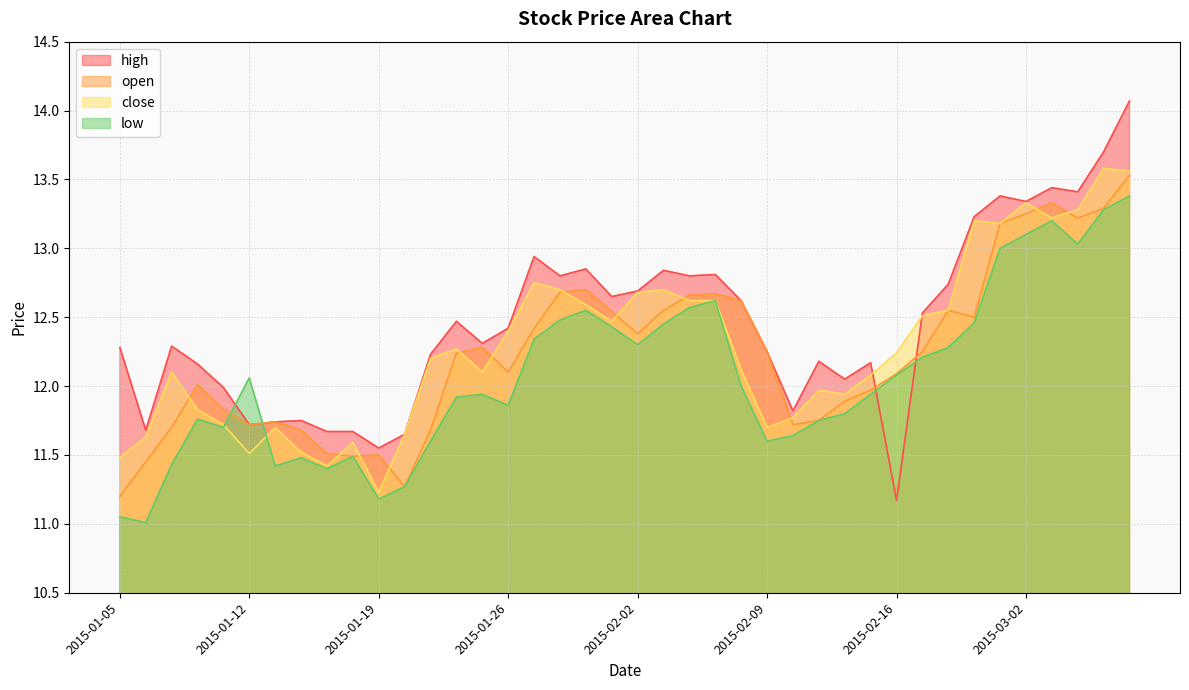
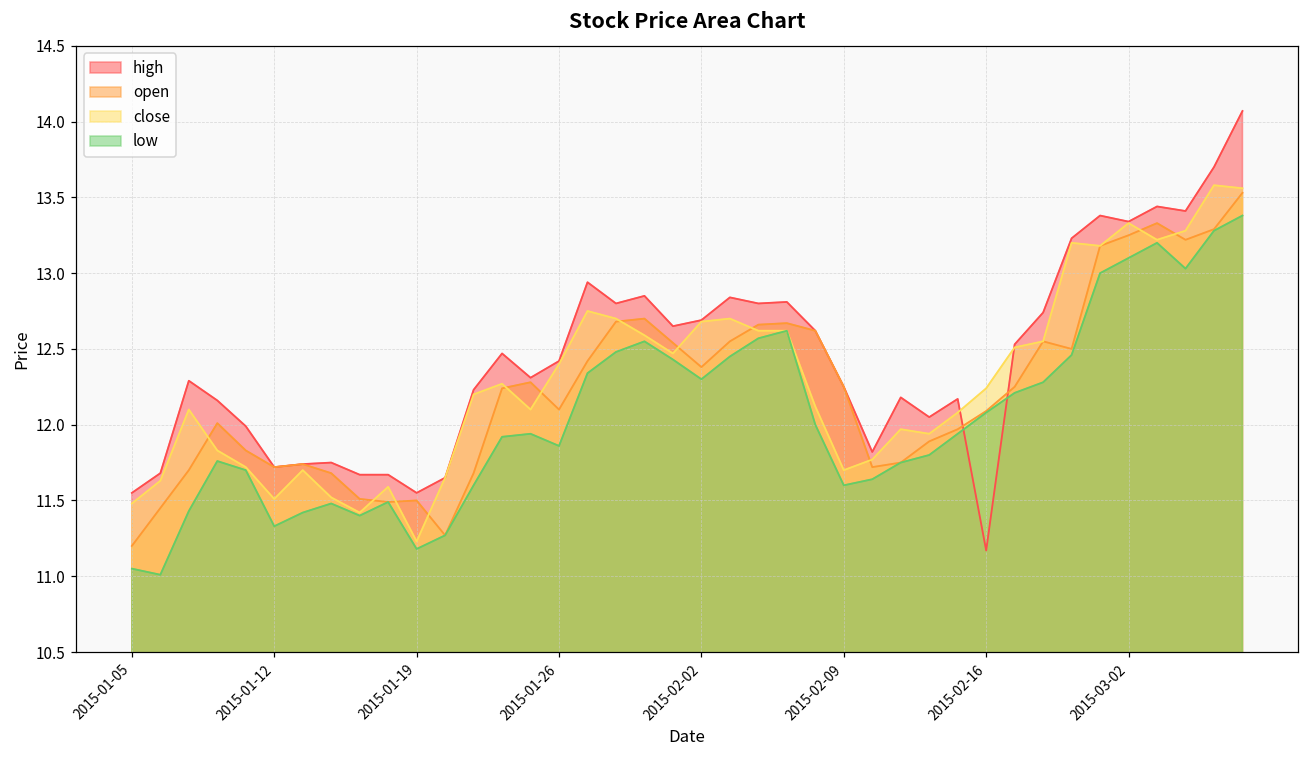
  {
    "high": {
-     "2015-01-05": 12.28,
+     "2015-01-05": 11.55,
      "2015-01-19": 11.55,
      "2015-01-26": 12.42,
      "2015-02-16": 11.17
    },
    "low": {
      "2015-01-05": 11.05,
-     "2015-01-12": 12.06,
+     "2015-01-12": 11.33,
      "2015-01-19": 11.18,
      "2015-01-26": 11.86,
      "2015-02-02": 12.30,
      "2015-02-09": 11.60,
      "2015-03-02": 13.10
    }
  }
